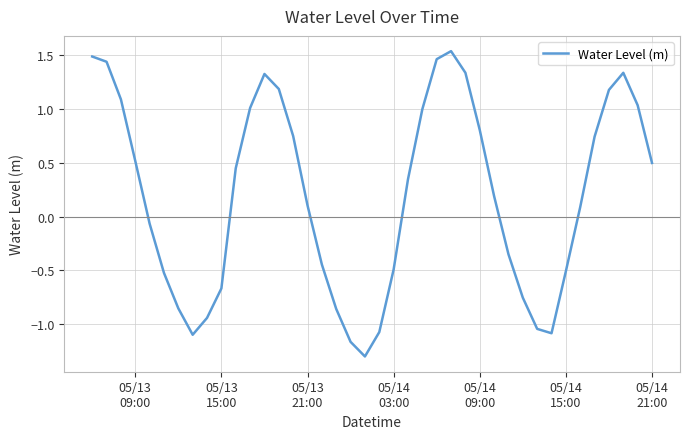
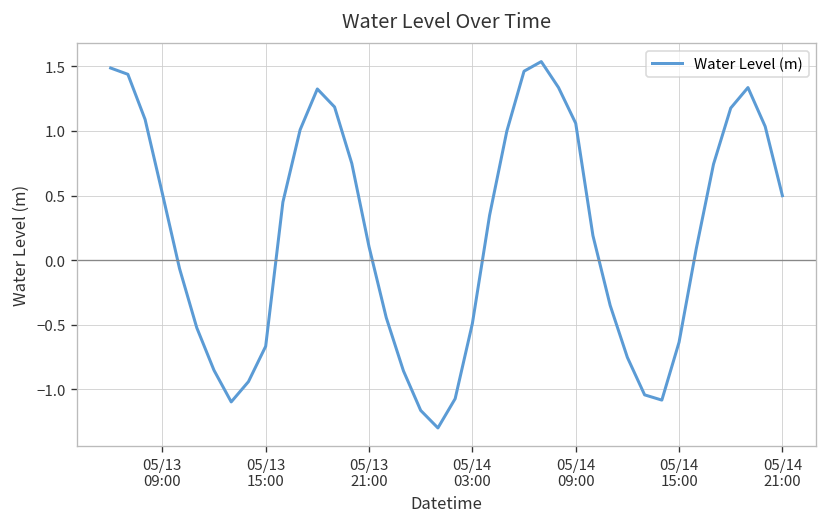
  {
    "05/13 09:00": 0.52,
    "05/13 15:00": -0.67,
    "05/13 21:00": 0.10,
    "05/14 03:00": -0.49,
-   "05/14 09:00": 0.80,
-   "05/14 15:00": -0.51,
+   "05/14 09:00": 1.06,
+   "05/14 15:00": -0.64,
    "05/14 21:00": 0.50
  }
